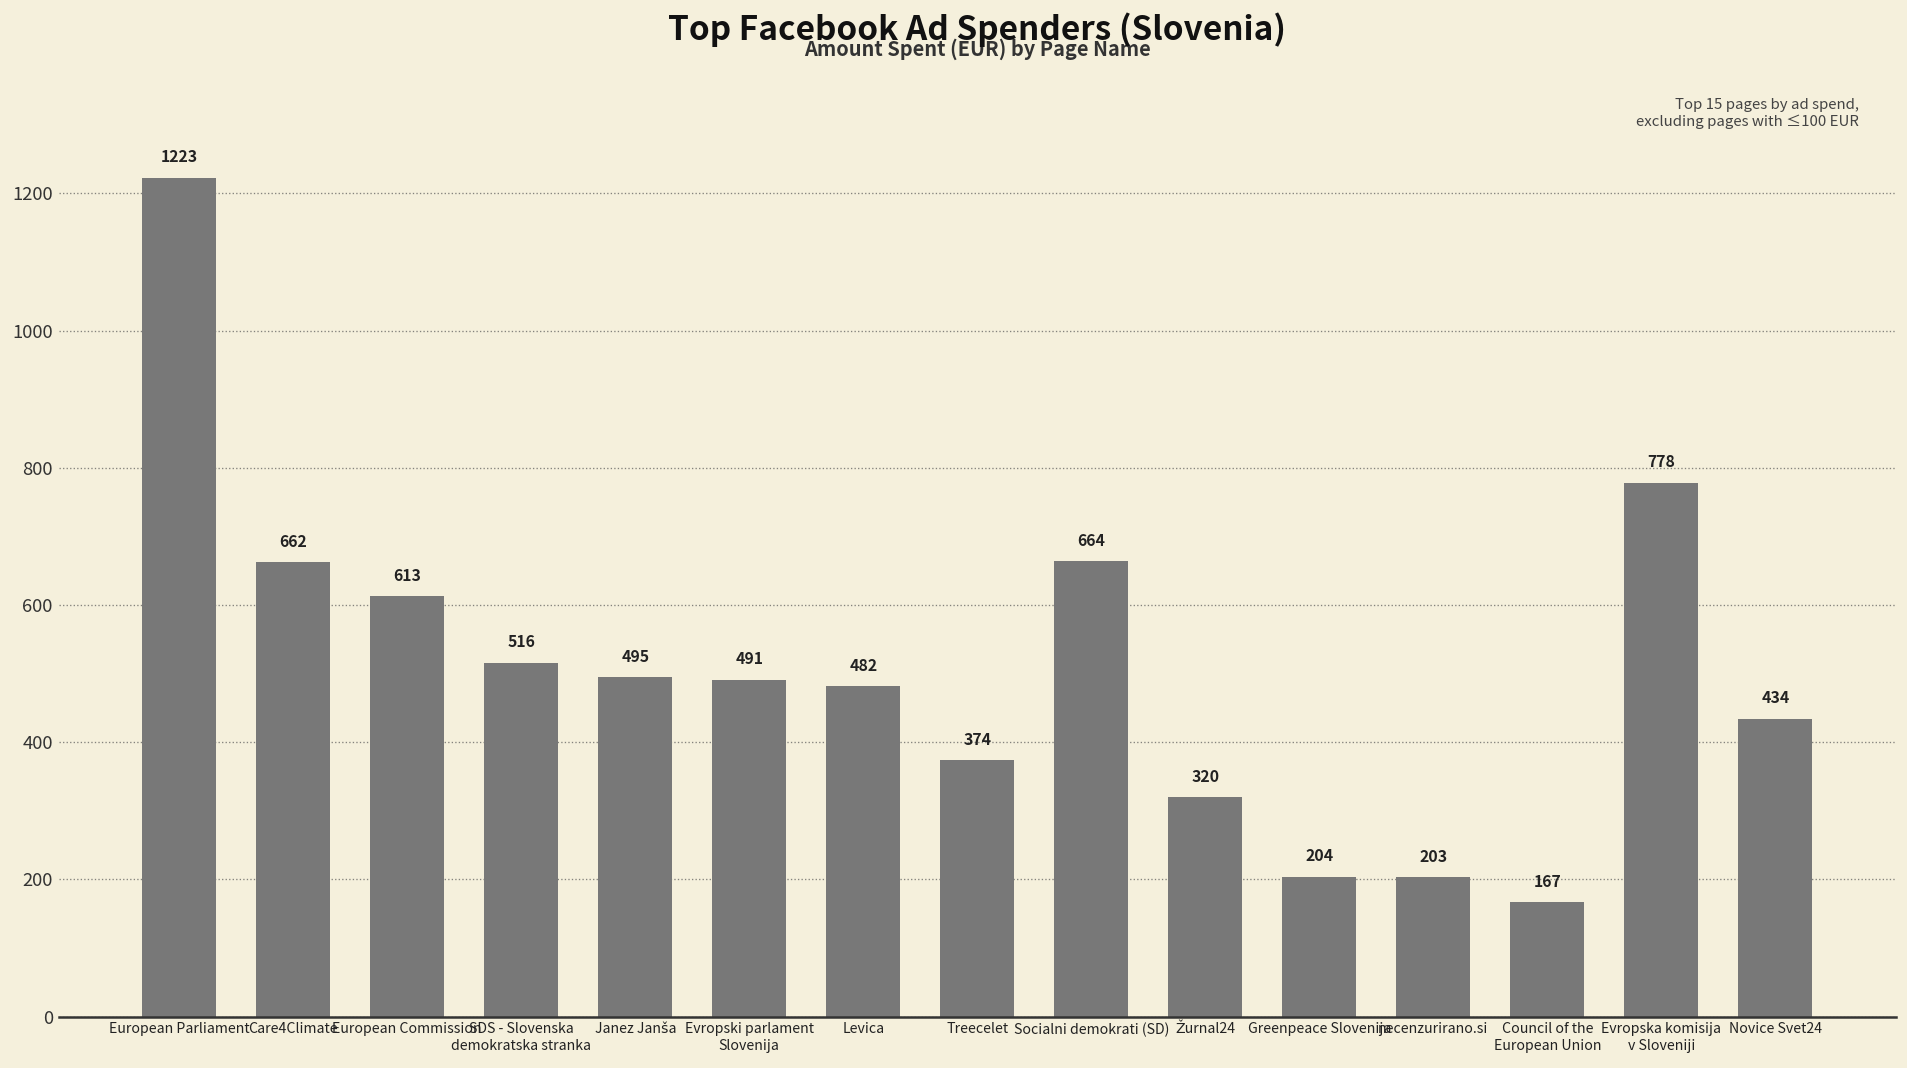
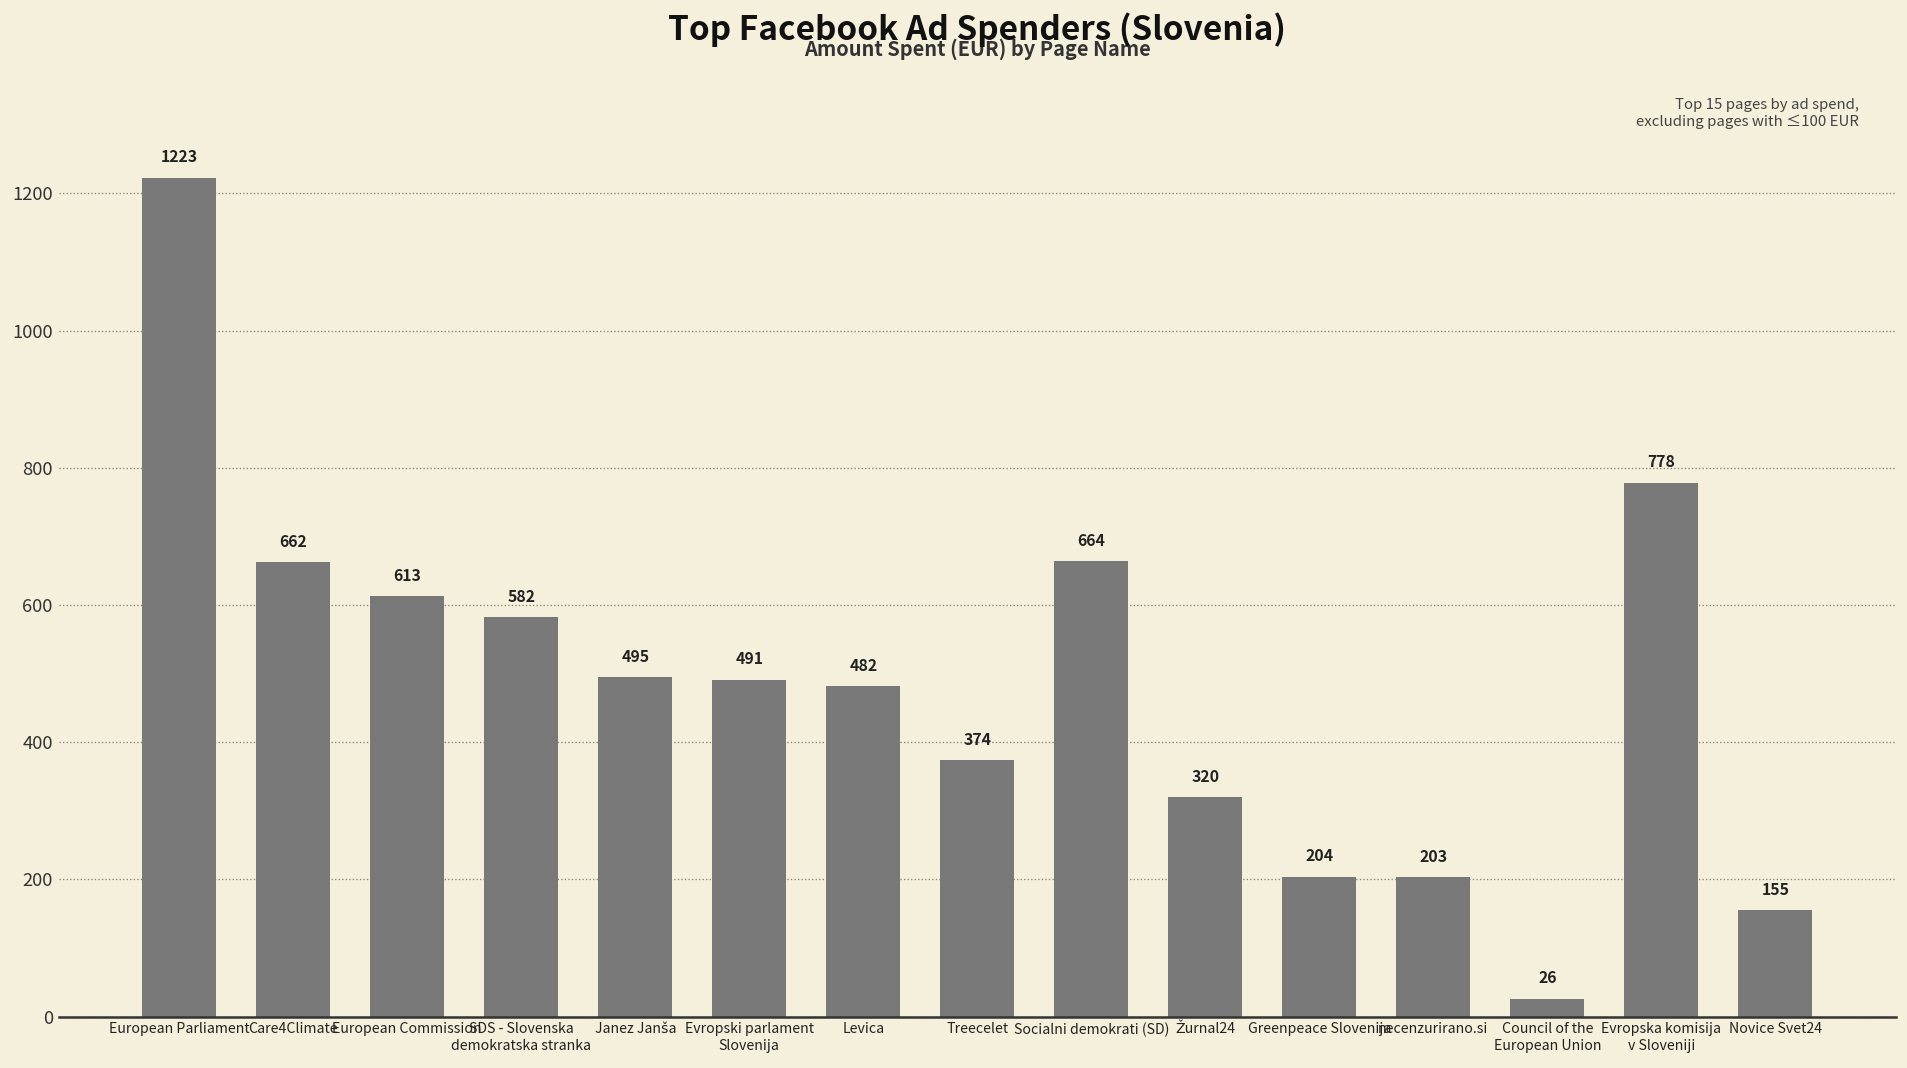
  {
    "European Parliament": 1223,
    "Care4Climate": 662,
-   "SDS - Slovenska demokratska stranka": 516,
+   "SDS - Slovenska demokratska stranka": 582,
    "Janez Janša": 495,
    "Evropski parlament Slovenija": 491,
    "Levica": 482,
    "Treecelet": 374,
    "Socialni demokrati (SD)": 664,
    "Žurnal24": 320,
    "Greenpeace Slovenija": 204,
    "necenzurirano.si": 203,
-   "Council of the European Union": 167,
+   "Council of the European Union": 26,
    "Evropska komisija v Sloveniji": 778,
-   "Novice Svet24": 434
+   "Novice Svet24": 155
  }
